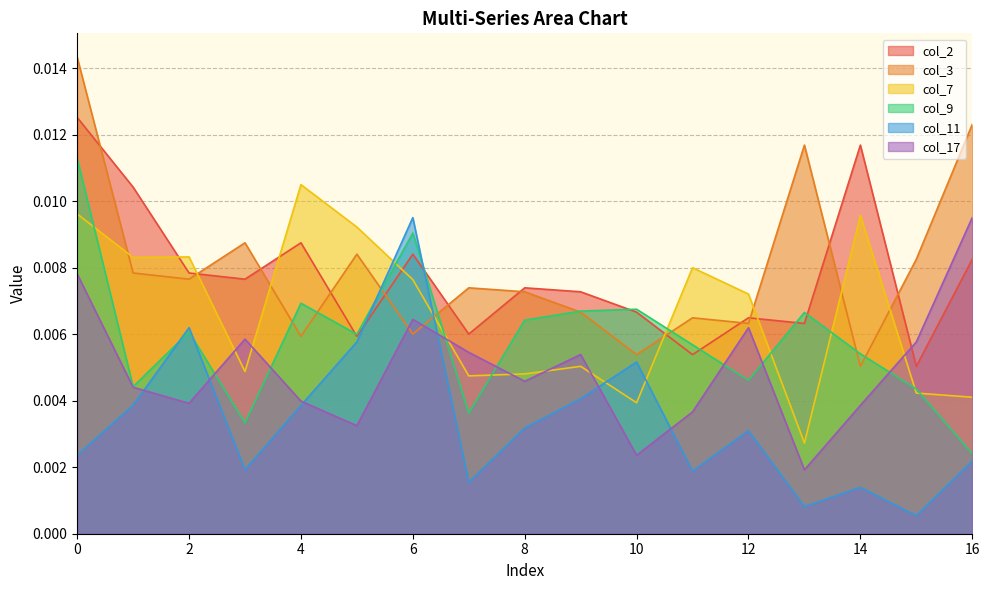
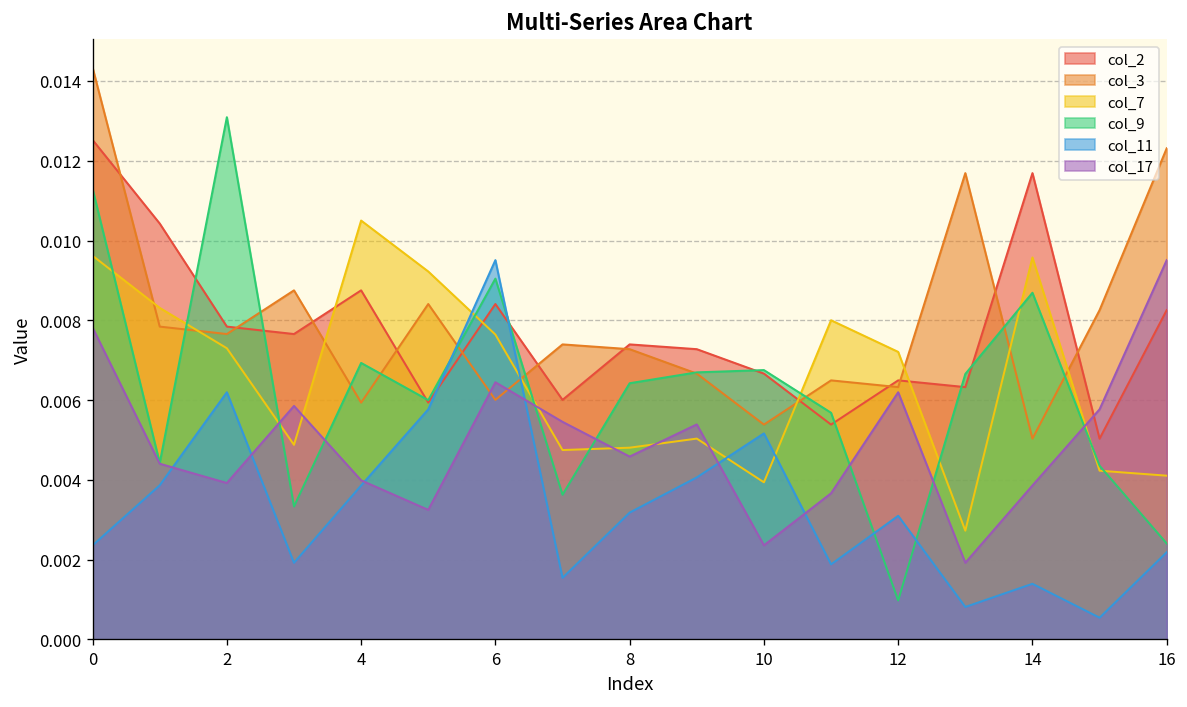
  {
    "col_7": {
      "0": 0.0096,
-     "2": 0.0083,
+     "2": 0.0073,
      "4": 0.0105,
      "6": 0.0076,
      "8": 0.0048,
      "10": 0.0039,
      "12": 0.0072,
      "14": 0.0096,
      "16": 0.0041
    },
    "col_9": {
      "0": 0.0113,
-     "2": 0.0061,
+     "2": 0.0131,
      "4": 0.0069,
      "6": 0.0090,
      "8": 0.0064,
      "10": 0.0068,
-     "12": 0.0046,
-     "14": 0.0054,
+     "12": 0.0010,
+     "14": 0.0087,
      "16": 0.0024
    },
    "col_11": {
      "0": 0.0024,
      "2": 0.0062,
      "4": 0.0039,
      "6": 0.0095,
      "8": 0.0032,
      "10": 0.0052,
      "12": 0.0031,
      "14": 0.0014,
      "16": 0.0022
    },
    "col_17": {
      "0": 0.0078,
      "2": 0.0039,
      "4": 0.0040,
      "6": 0.0064,
      "8": 0.0046,
      "10": 0.0024,
      "12": 0.0062,
      "14": 0.0039,
      "16": 0.0095
    }
  }
